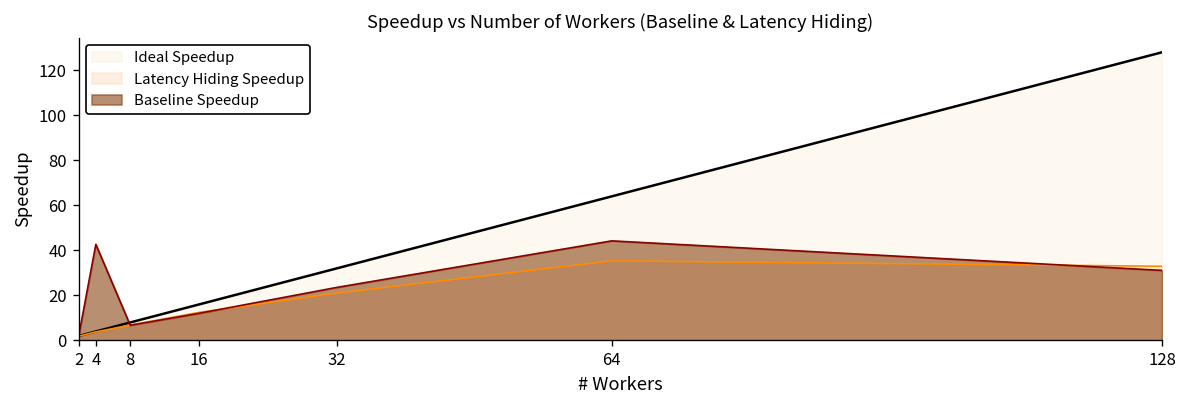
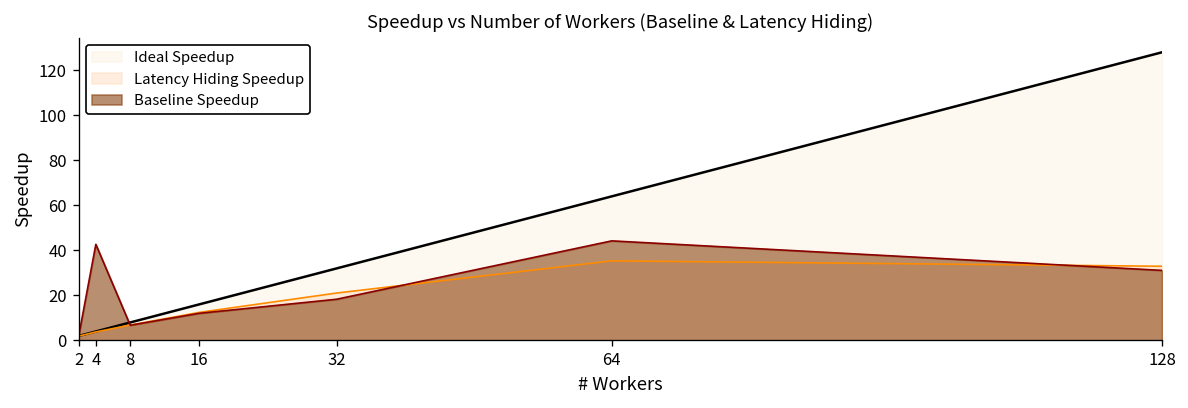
  {
    "Baseline Speedup": {
      "4": 43,
-     "32": 24,
+     "32": 18,
      "64": 44,
      "128": 31
    }
  }
